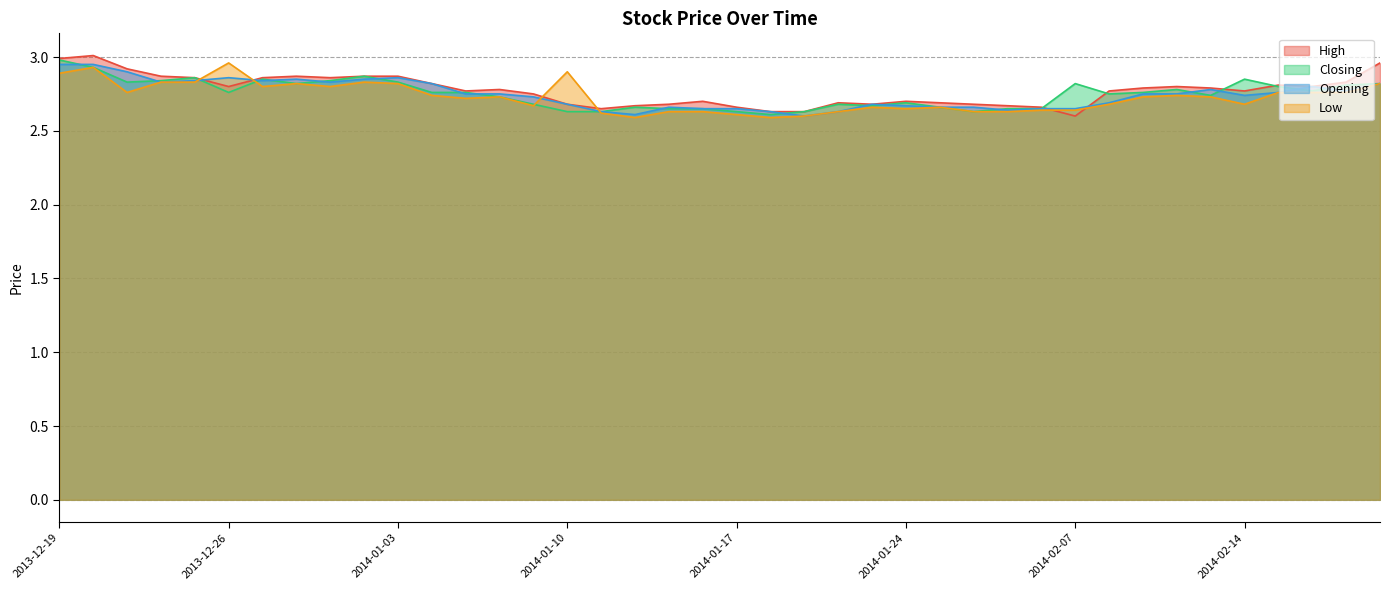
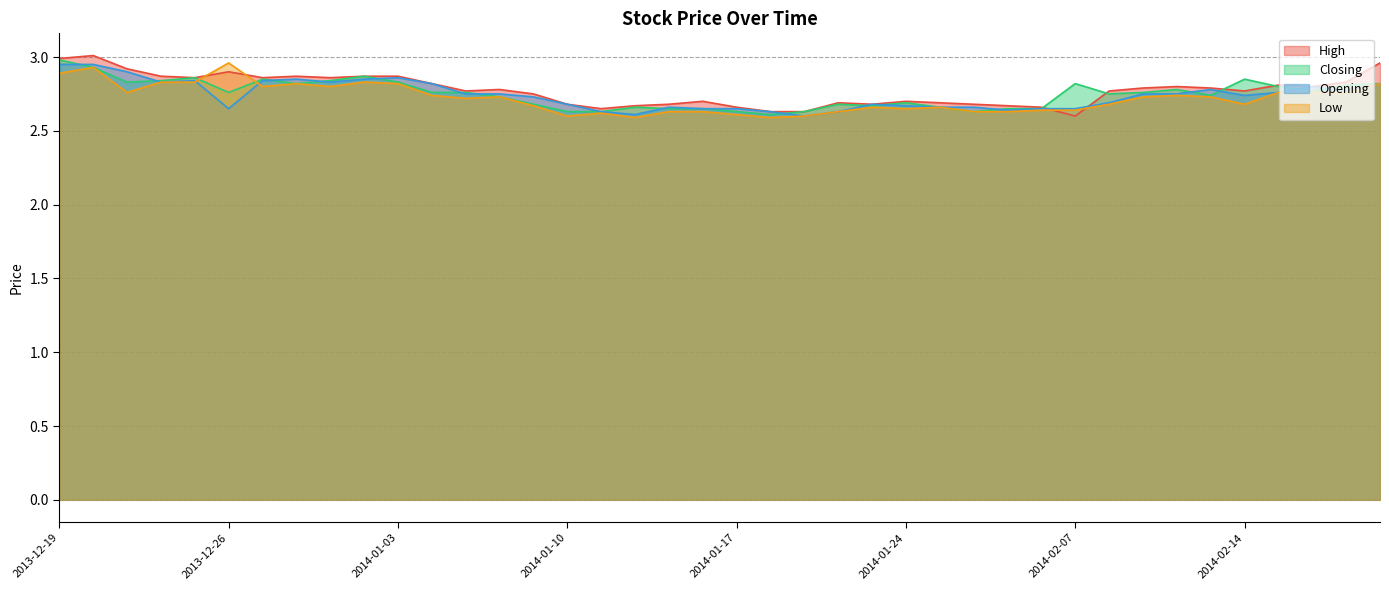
  {
    "High": {
-     "2013-12-26": 2.8,
+     "2013-12-26": 2.9,
      "2014-02-07": 2.6,
      "2014-02-14": 2.77
    },
    "Closing": {
      "2013-12-26": 2.76,
      "2014-01-10": 2.63,
      "2014-01-17": 2.63,
      "2014-02-07": 2.82,
      "2014-02-14": 2.85
    },
    "Opening": {
      "2013-12-19": 2.95,
-     "2013-12-26": 2.86,
+     "2013-12-26": 2.65,
      "2014-01-24": 2.67,
      "2014-02-14": 2.74
    },
    "Low": {
      "2013-12-19": 2.9,
      "2013-12-26": 2.96,
-     "2014-01-10": 2.9,
+     "2014-01-10": 2.6,
      "2014-01-17": 2.6,
      "2014-01-24": 2.65,
      "2014-02-14": 2.68
    }
  }
